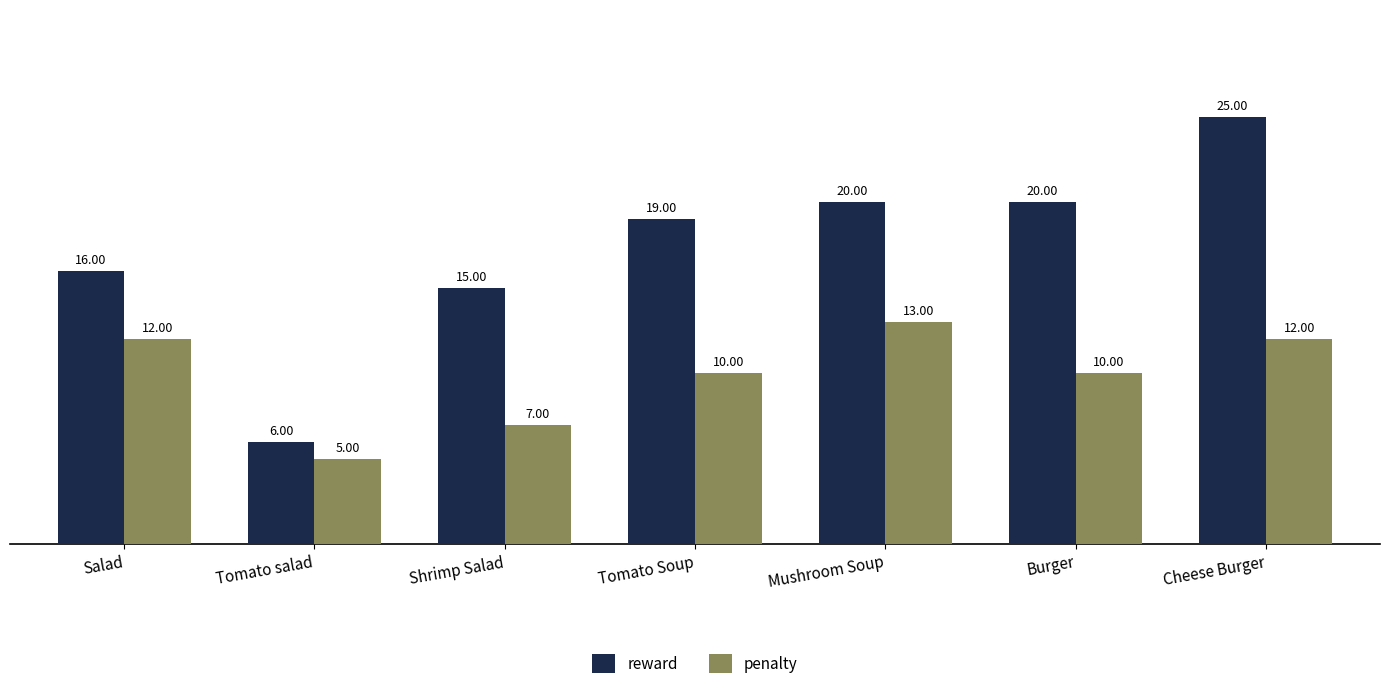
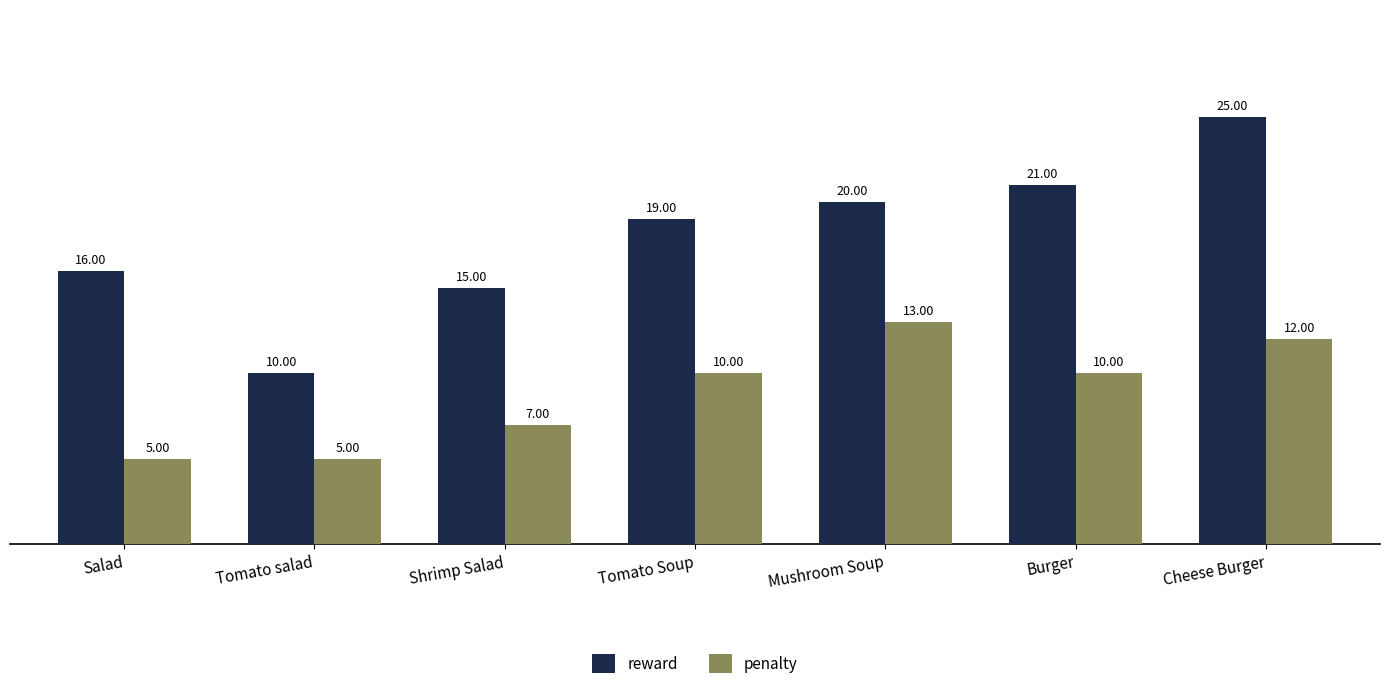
  {
    "reward": {
      "Salad": 16.00,
-     "Tomato salad": 6.00,
+     "Tomato salad": 10.00,
      "Shrimp Salad": 15.00,
      "Tomato Soup": 19.00,
      "Mushroom Soup": 20.00,
-     "Burger": 20.00,
+     "Burger": 21.00,
      "Cheese Burger": 25.00
    },
    "penalty": {
-     "Salad": 12.00,
+     "Salad": 5.00,
      "Tomato salad": 5.00,
      "Shrimp Salad": 7.00,
      "Tomato Soup": 10.00,
      "Mushroom Soup": 13.00,
      "Burger": 10.00,
      "Cheese Burger": 12.00
    }
  }
